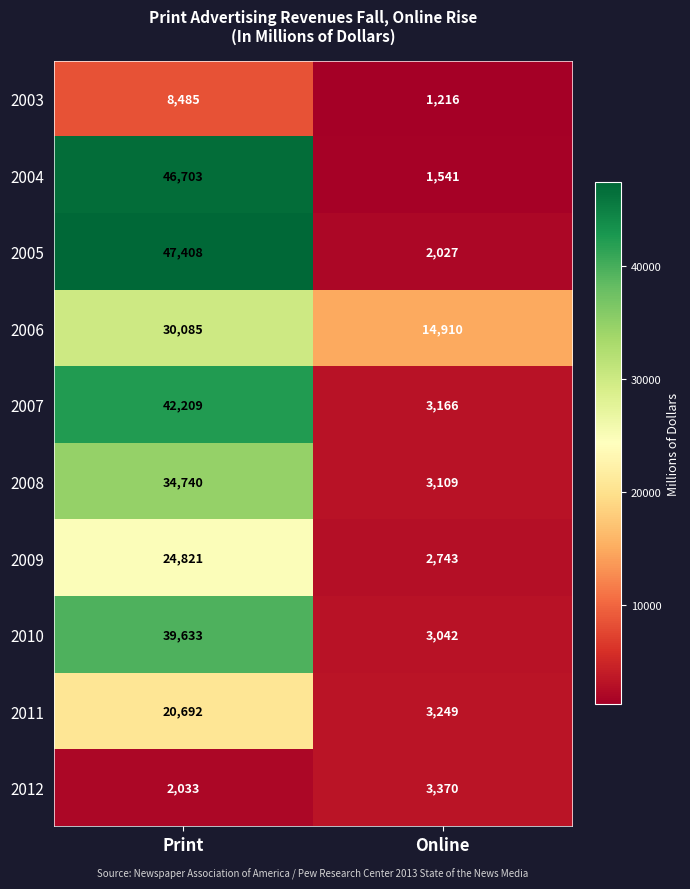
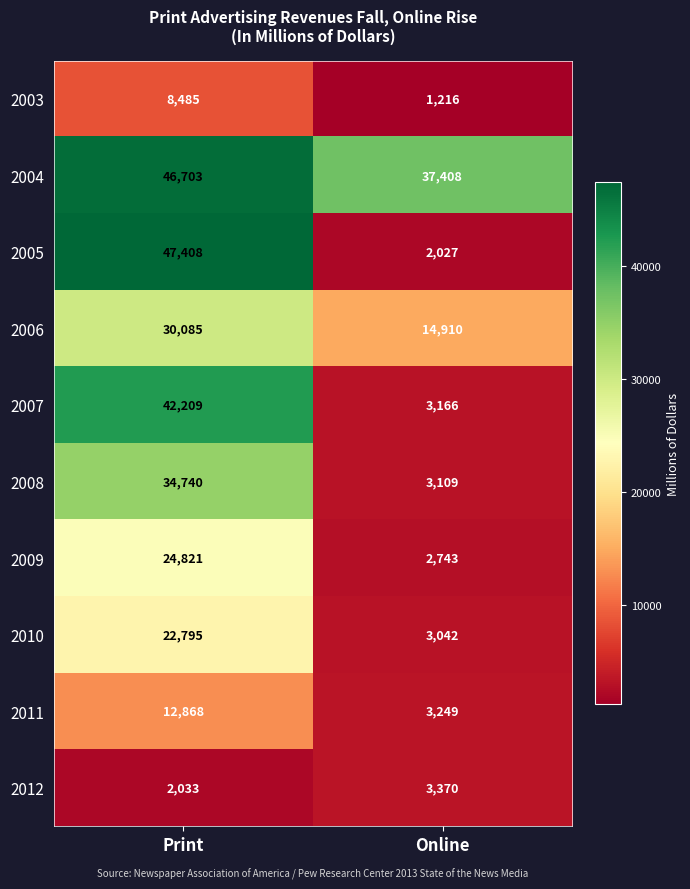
  {
    "2003": {
      "Print": "8,485",
      "Online": "1,216"
    },
    "2004": {
      "Print": "46,703",
-     "Online": "1,541"
+     "Online": "37,408"
    },
    "2005": {
      "Print": "47,408",
      "Online": "2,027"
    },
    "2006": {
      "Print": "30,085",
      "Online": "14,910"
    },
    "2007": {
      "Print": "42,209",
      "Online": "3,166"
    },
    "2008": {
      "Print": "34,740",
      "Online": "3,109"
    },
    "2009": {
      "Print": "24,821",
      "Online": "2,743"
    },
    "2010": {
-     "Print": "39,633",
+     "Print": "22,795",
      "Online": "3,042"
    },
    "2011": {
-     "Print": "20,692",
+     "Print": "12,868",
      "Online": "3,249"
    },
    "2012": {
      "Print": "2,033",
      "Online": "3,370"
    }
  }
